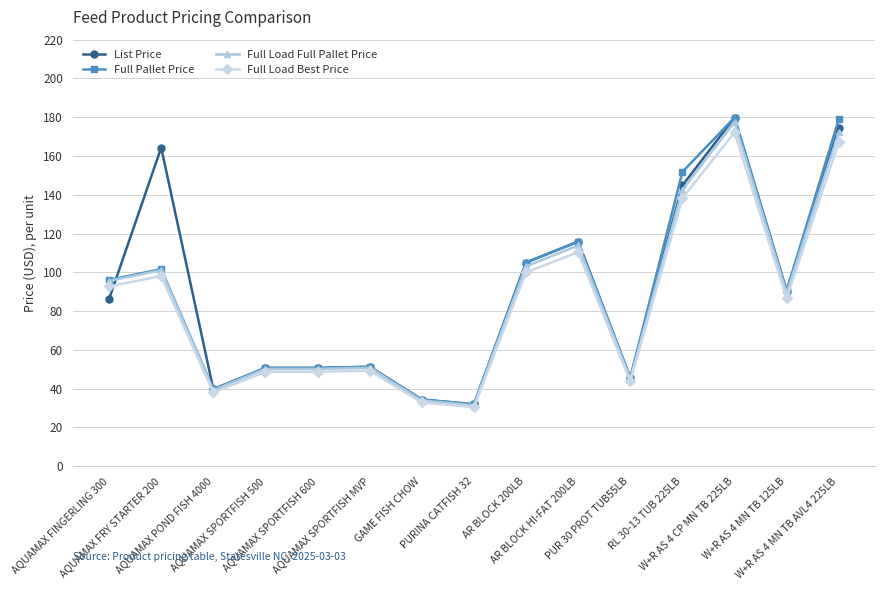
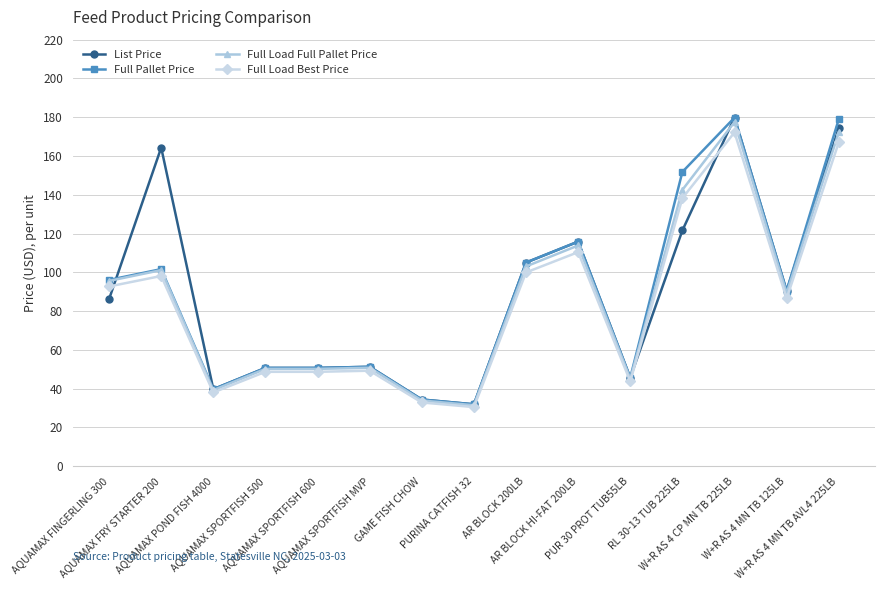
  {
    "List Price": {
      "AQUAMAX FINGERLING 300": 86,
      "AQUAMAX FRY STARTER 200": 164,
-     "RL 30-13 TUB 225LB": 145,
+     "RL 30-13 TUB 225LB": 122,
      "W+R AS 4 MN TB AVL4 225LB": 174
    },
    "Full Pallet Price": {
      "RL 30-13 TUB 225LB": 152,
      "W+R AS 4 MN TB AVL4 225LB": 179
    }
  }
